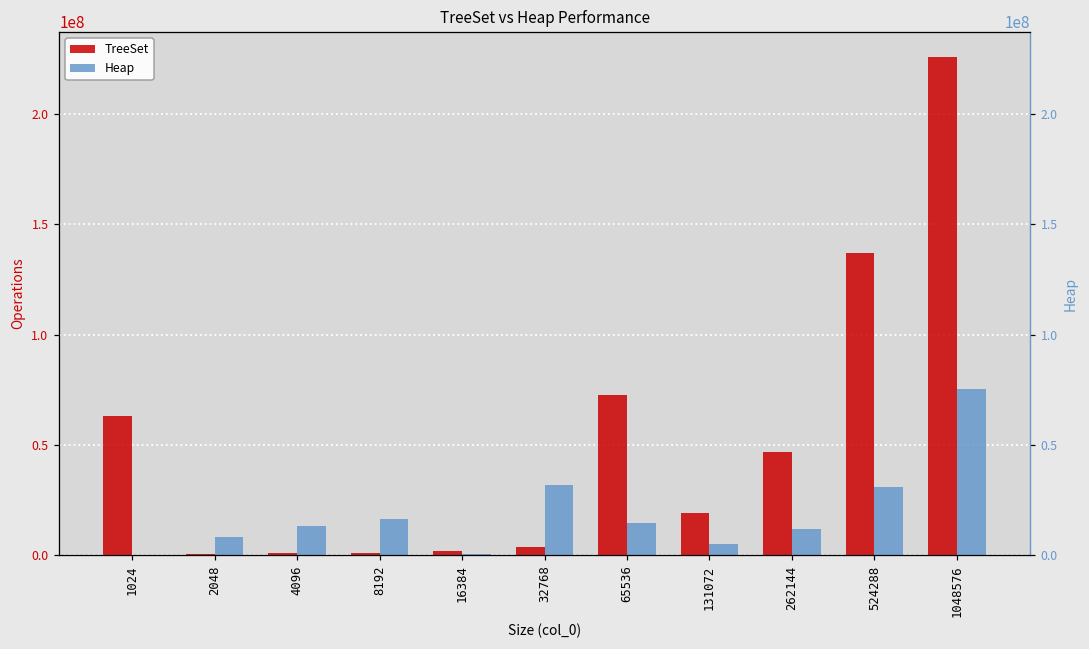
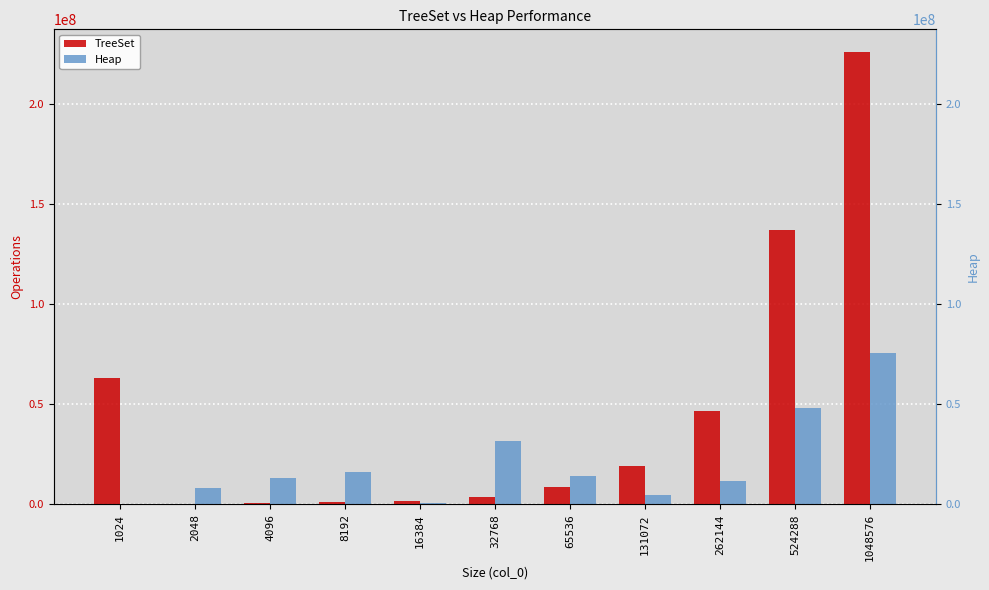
  {
    "TreeSet": {
      "1024": 63000000,
      "16384": 2000000,
      "32768": 4000000,
-     "65536": 73000000,
+     "65536": 8000000,
      "131072": 19000000,
      "262144": 47000000,
      "524288": 137000000,
      "1048576": 226000000
    },
    "Heap": {
      "2048": 8000000,
      "4096": 13000000,
      "8192": 16000000,
      "32768": 32000000,
      "65536": 14000000,
      "131072": 5000000,
      "262144": 12000000,
-     "524288": 31000000,
+     "524288": 48000000,
      "1048576": 75000000
    }
  }
